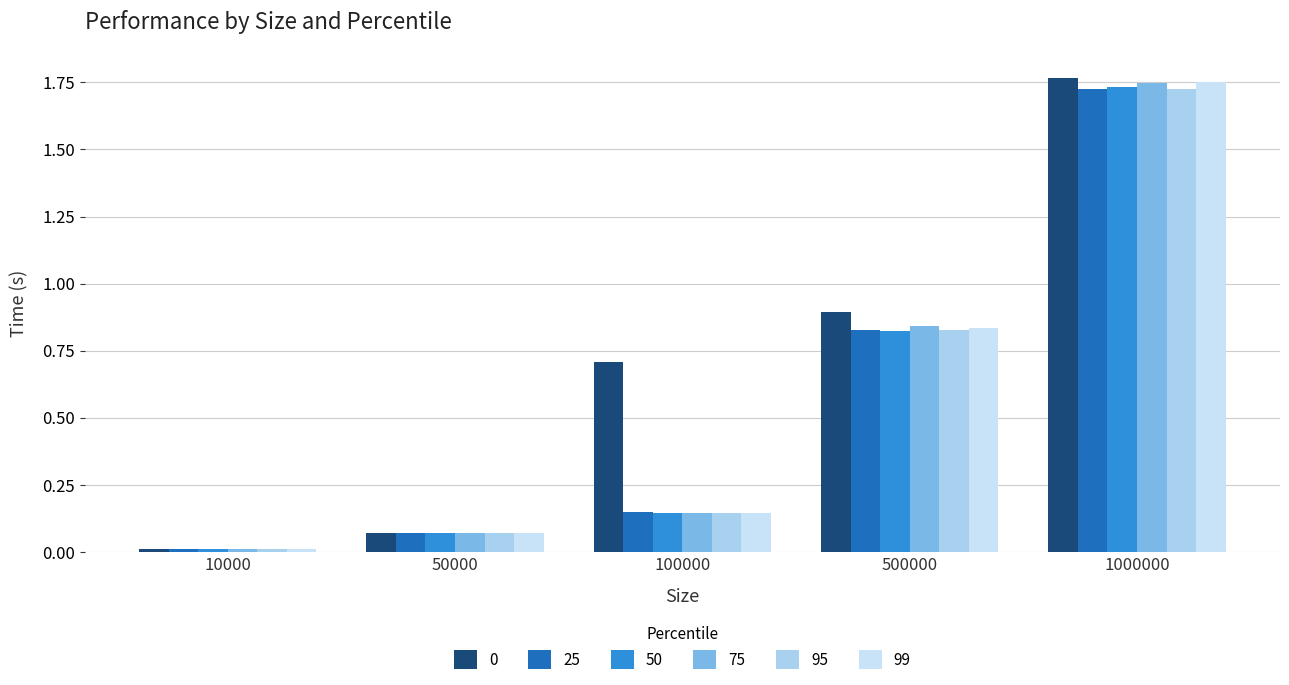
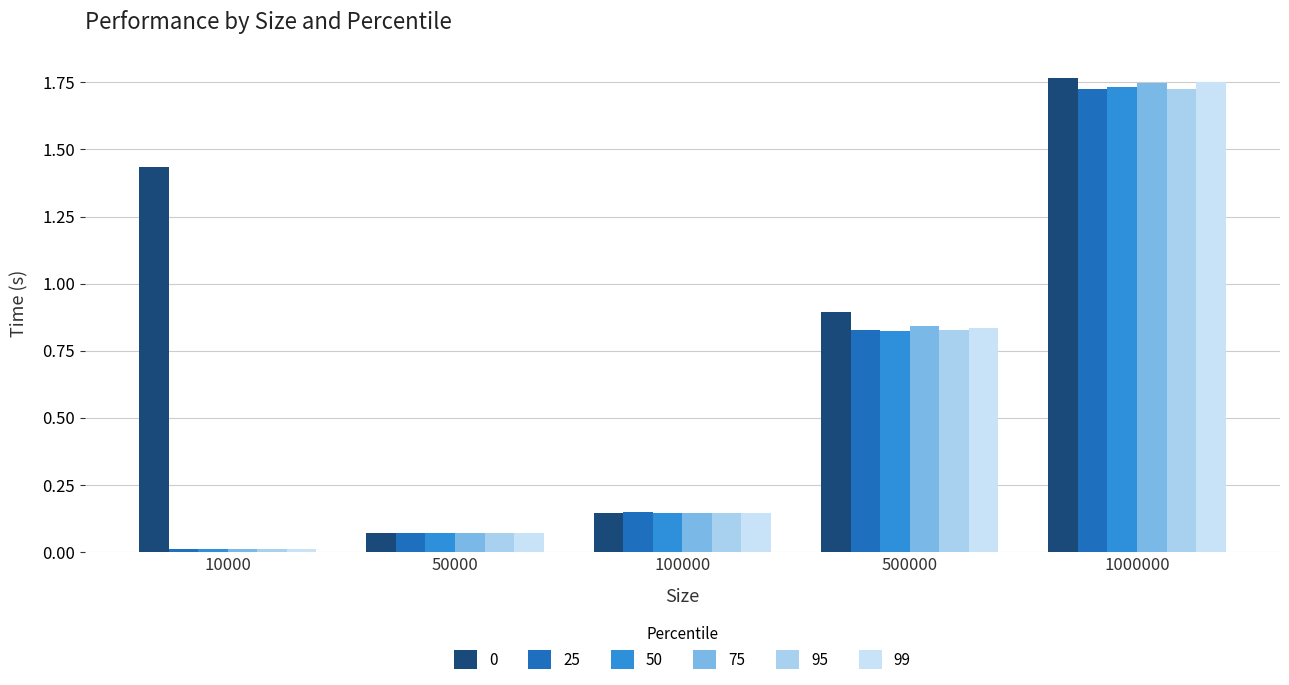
  {
    "0": {
-     "10000": 0.01,
+     "10000": 1.44,
      "50000": 0.07,
-     "100000": 0.71,
+     "100000": 0.15,
      "500000": 0.89,
      "1000000": 1.77
    }
  }
